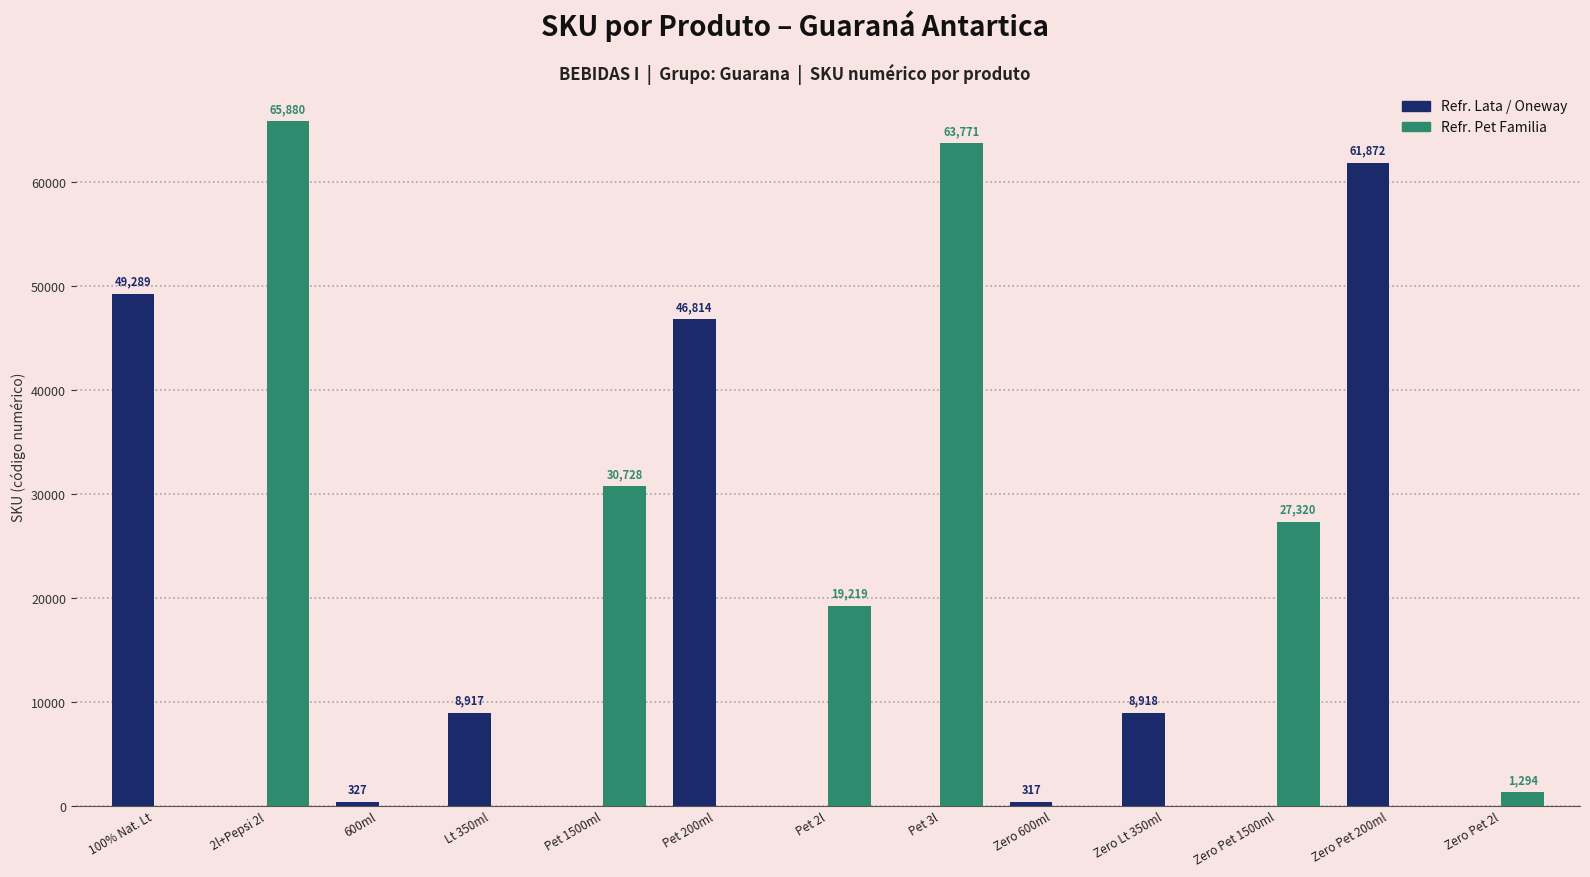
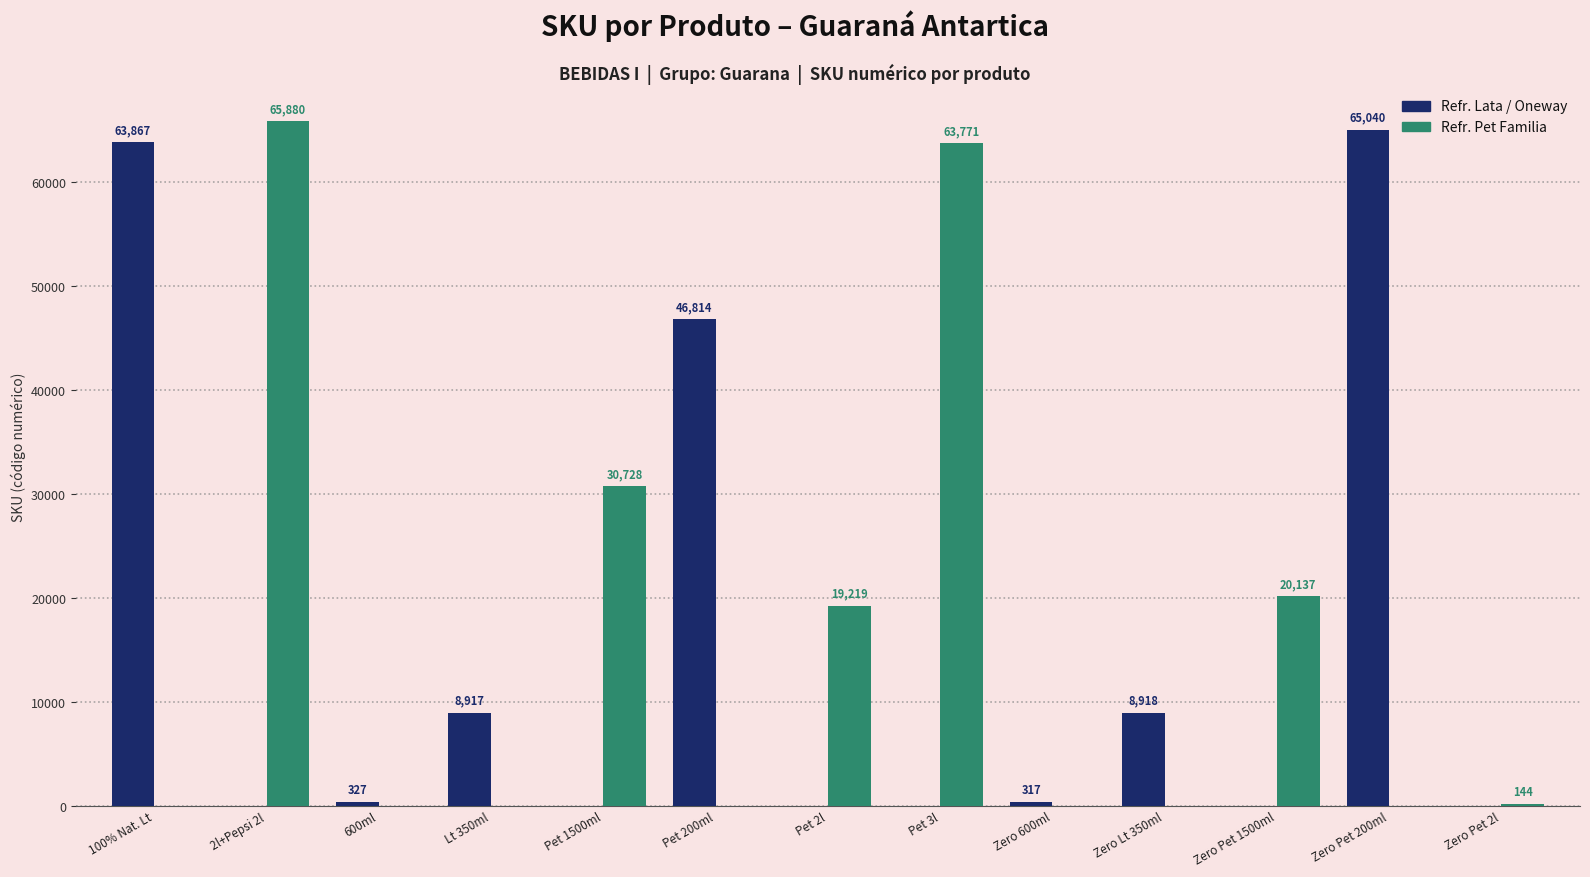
  {
    "Refr. Lata / Oneway": {
-     "100% Nat. Lt": "49,289",
+     "100% Nat. Lt": "63,867",
      "600ml": "327",
      "Lt 350ml": "8,917",
      "Pet 200ml": "46,814",
      "Zero 600ml": "317",
      "Zero Lt 350ml": "8,918",
-     "Zero Pet 200ml": "61,872"
+     "Zero Pet 200ml": "65,040"
    },
    "Refr. Pet Familia": {
      "2l+Pepsi 2l": "65,880",
      "Pet 1500ml": "30,728",
      "Pet 2l": "19,219",
      "Pet 3l": "63,771",
-     "Zero Pet 1500ml": "27,320",
-     "Zero Pet 2l": "1,294"
+     "Zero Pet 1500ml": "20,137",
+     "Zero Pet 2l": "144"
    }
  }
